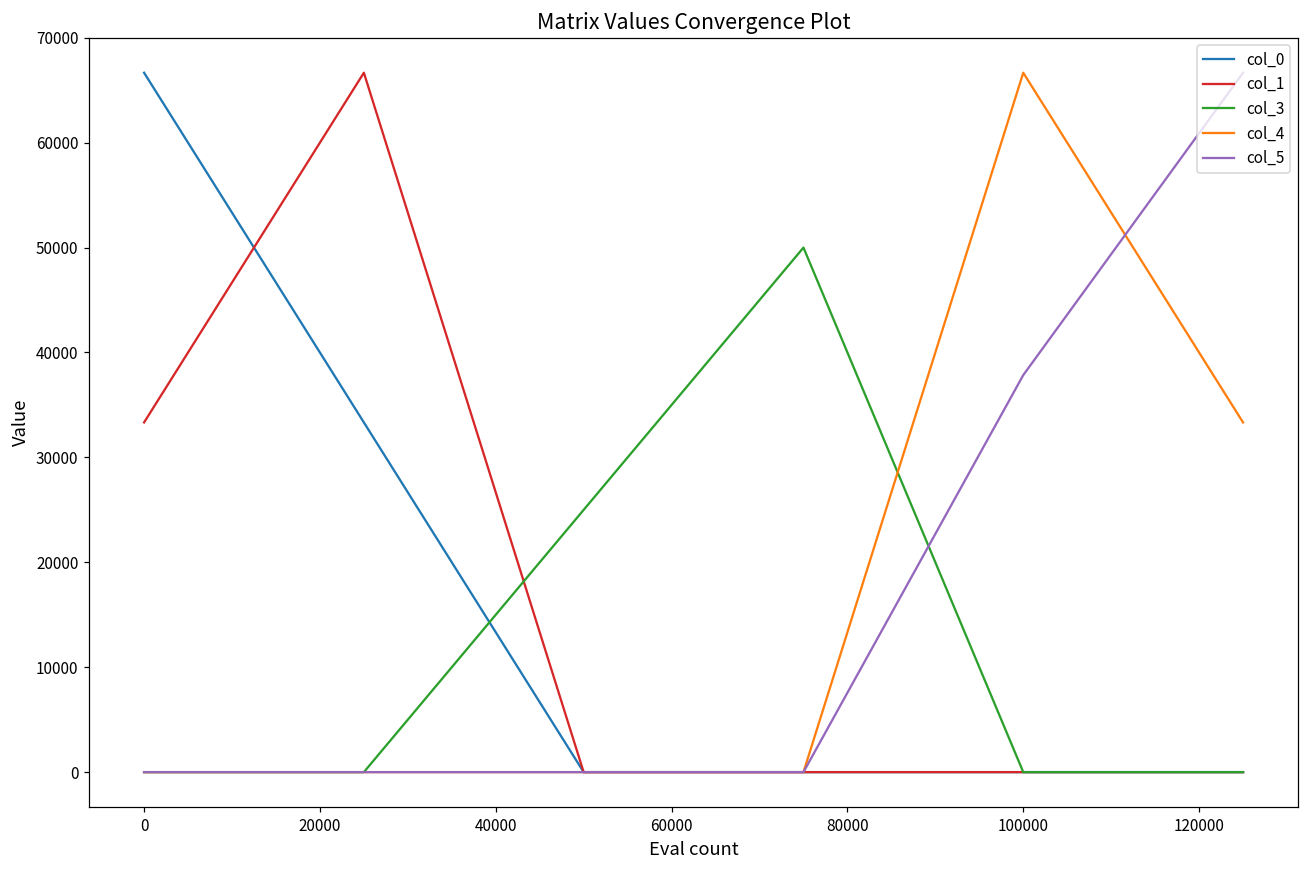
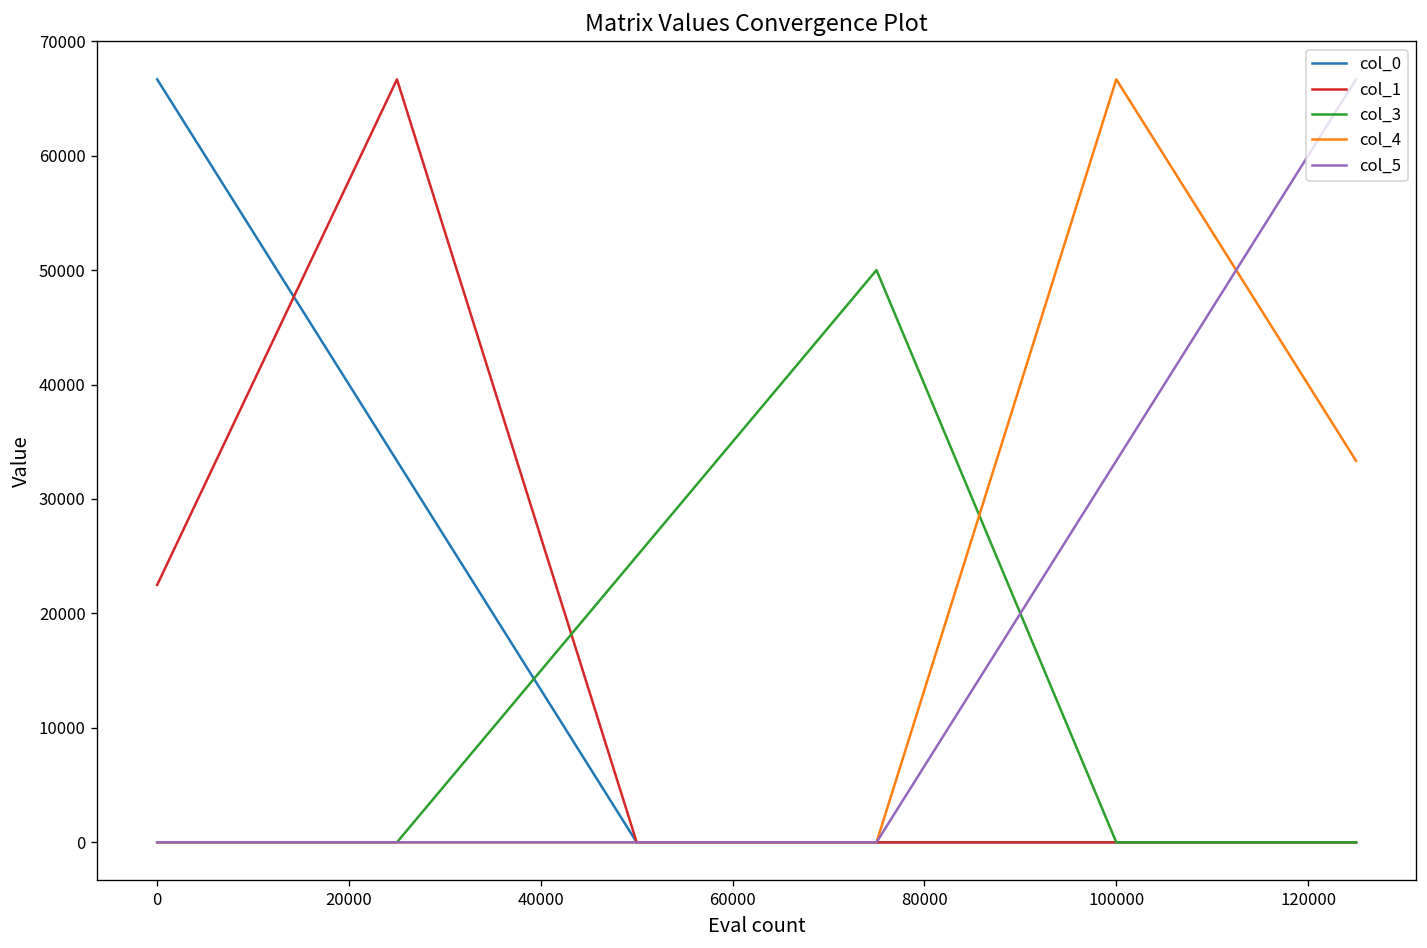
  {
    "col_0": {
      "0": 67000
    },
    "col_1": {
-     "0": 33000
+     "0": 22000
    },
    "col_4": {
      "100000": 67000
    },
    "col_5": {
-     "100000": 38000
+     "100000": 33000
    }
  }
